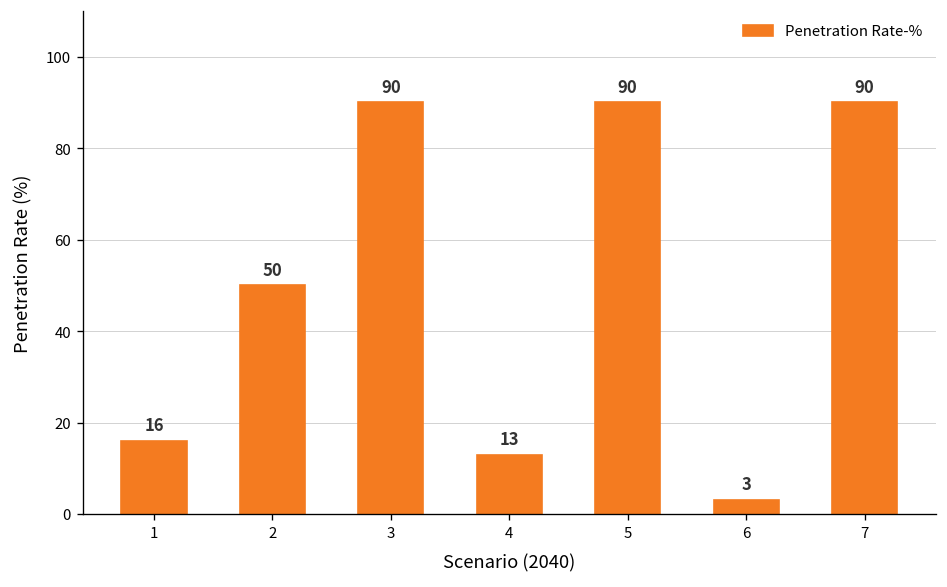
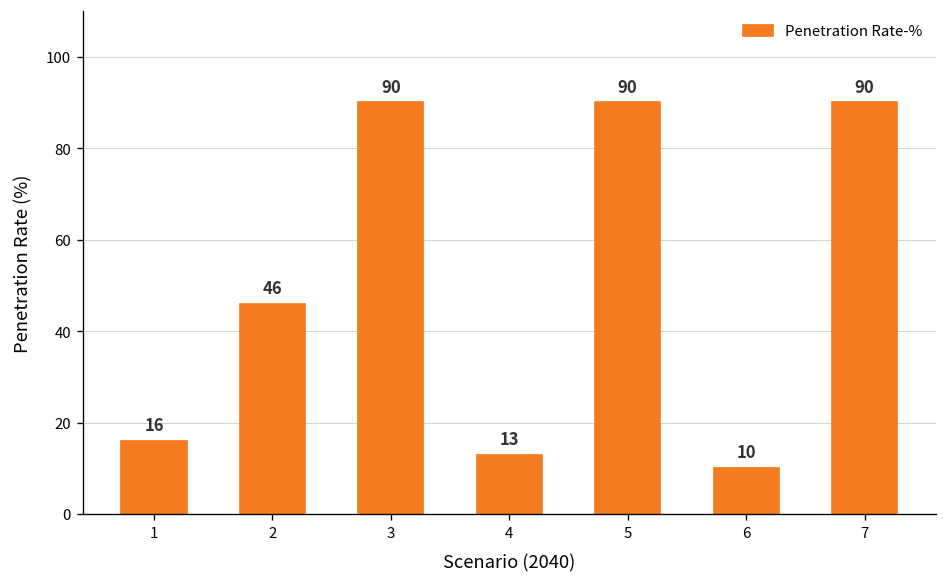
  {
    "1": 16,
-   "2": 50,
+   "2": 46,
    "3": 90,
    "4": 13,
    "5": 90,
-   "6": 3,
+   "6": 10,
    "7": 90
  }
